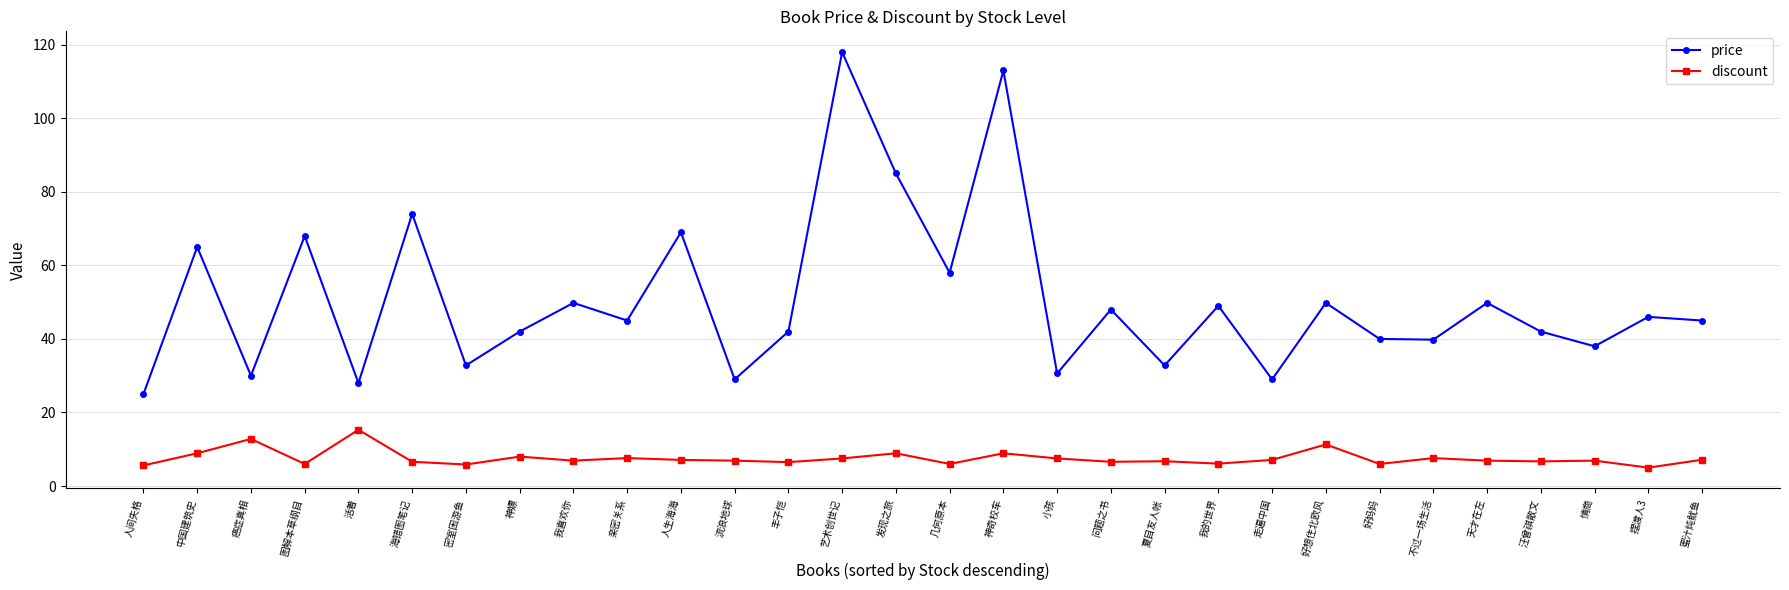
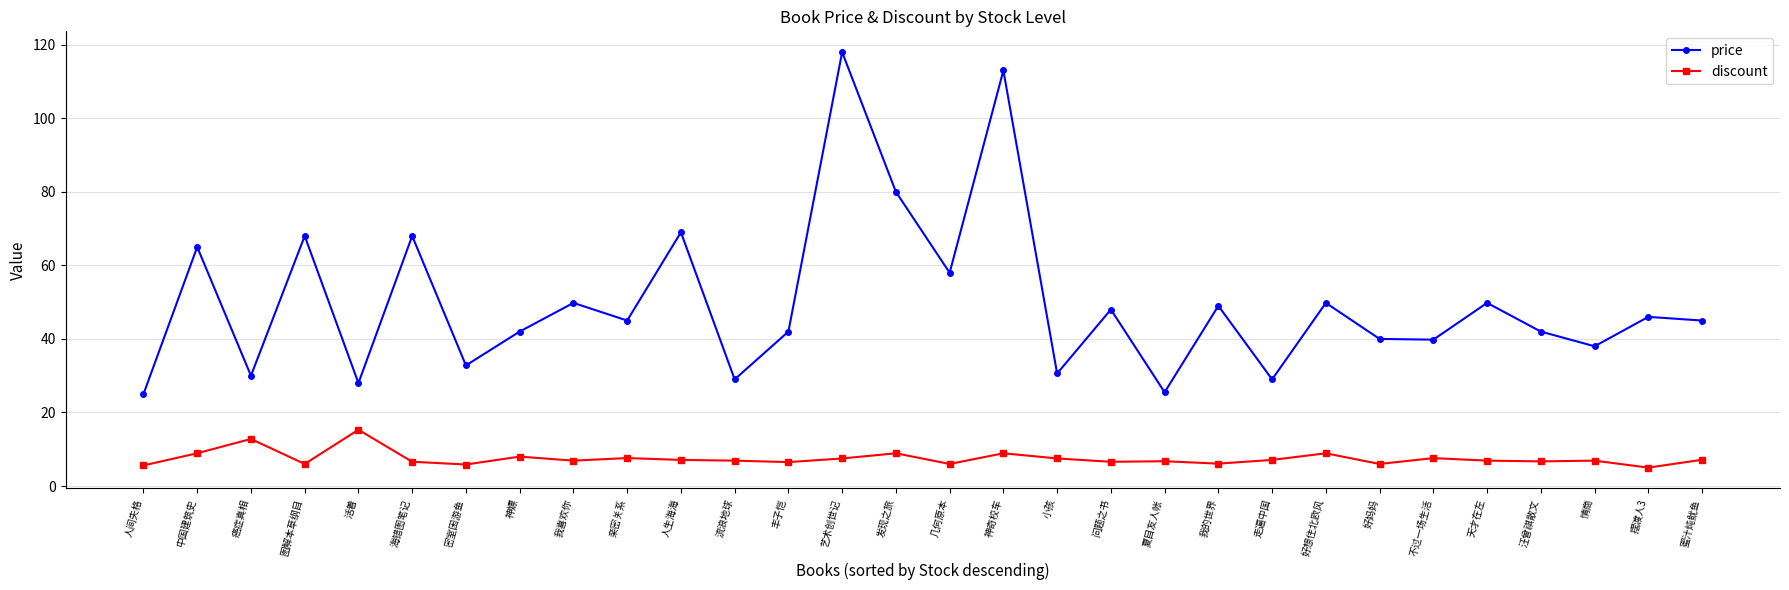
  {
    "price": {
      "人间失格": 25,
      "中国建筑史": 65,
      "癌症真相": 30,
      "图解本草纲目": 68,
      "活着": 28,
-     "海错图笔记": 74,
+     "海错图笔记": 68,
      "密室困游鱼": 33,
      "神嫖": 42,
      "我喜欢你": 50,
      "亲密关系": 45,
      "人生海海": 69,
      "流浪地球": 29,
      "丰子恺": 42,
      "艺术创世记": 118,
-     "发现之旅": 85,
+     "发现之旅": 80,
      "几何原本": 58,
      "神奇校车": 113,
      "小孩": 31,
      "问题之书": 48,
-     "夏目友人帐": 33,
+     "夏目友人帐": 26,
      "我的世界": 49,
      "走遍中国": 29,
      "好想住北欧风": 50,
      "好妈妈": 40,
      "不过一场生活": 40,
      "天才在左": 50,
      "汪曾祺散文": 42,
      "情商": 38,
      "摆渡人3": 46,
      "蜜汁炖鱿鱼": 45
    },
    "discount": {
      "人间失格": 6,
      "中国建筑史": 9,
      "癌症真相": 13,
      "图解本草纲目": 6,
      "活着": 15,
      "海错图笔记": 7,
      "密室困游鱼": 6,
      "神嫖": 8,
      "我喜欢你": 7,
      "亲密关系": 8,
      "人生海海": 7,
      "流浪地球": 7,
      "丰子恺": 7,
      "艺术创世记": 8,
      "发现之旅": 9,
      "几何原本": 6,
      "神奇校车": 9,
      "小孩": 8,
      "问题之书": 7,
      "夏目友人帐": 7,
      "我的世界": 6,
      "走遍中国": 7,
-     "好想住北欧风": 11,
+     "好想住北欧风": 9,
      "好妈妈": 6,
      "不过一场生活": 8,
      "天才在左": 7,
      "汪曾祺散文": 7,
      "情商": 7,
      "摆渡人3": 5,
      "蜜汁炖鱿鱼": 7
    }
  }
